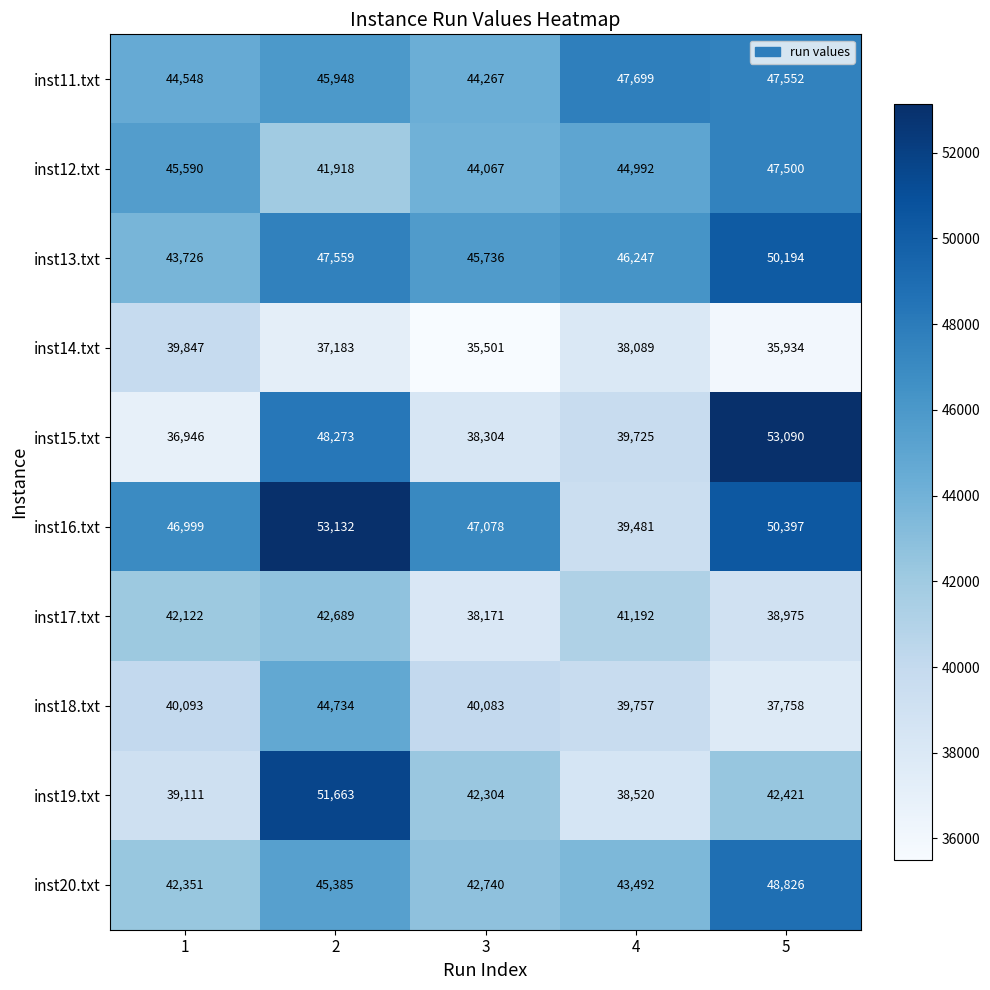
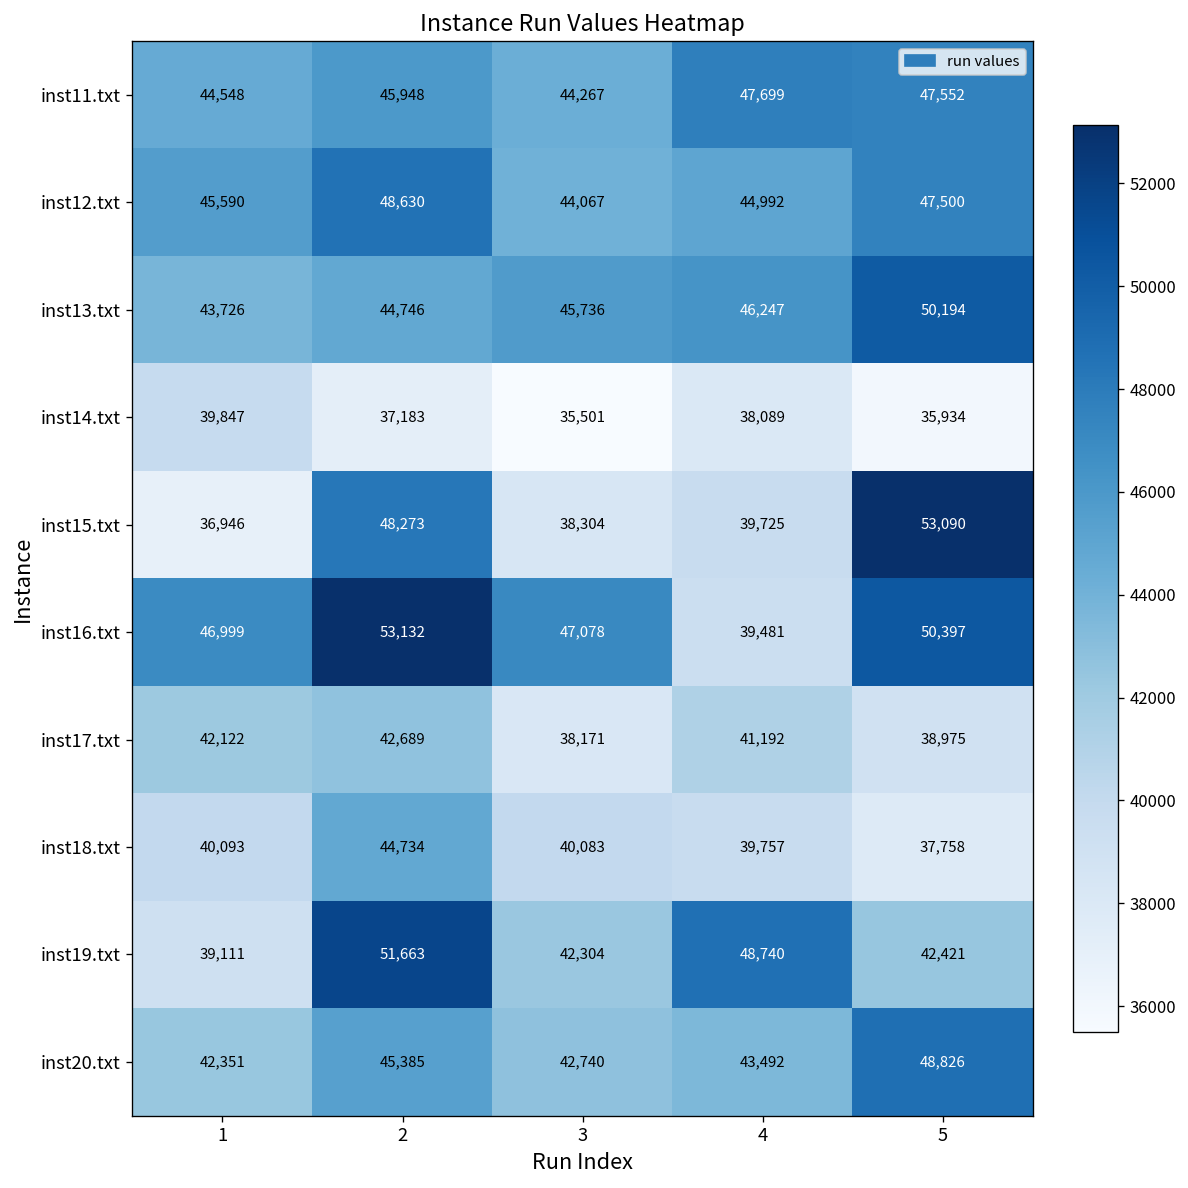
  {
    "inst11.txt": {
      "1": "44,548",
      "2": "45,948",
      "3": "44,267",
      "4": "47,699",
      "5": "47,552"
    },
    "inst12.txt": {
      "1": "45,590",
-     "2": "41,918",
+     "2": "48,630",
      "3": "44,067",
      "4": "44,992",
      "5": "47,500"
    },
    "inst13.txt": {
      "1": "43,726",
-     "2": "47,559",
+     "2": "44,746",
      "3": "45,736",
      "4": "46,247",
      "5": "50,194"
    },
    "inst14.txt": {
      "1": "39,847",
      "2": "37,183",
      "3": "35,501",
      "4": "38,089",
      "5": "35,934"
    },
    "inst15.txt": {
      "1": "36,946",
      "2": "48,273",
      "3": "38,304",
      "4": "39,725",
      "5": "53,090"
    },
    "inst16.txt": {
      "1": "46,999",
      "2": "53,132",
      "3": "47,078",
      "4": "39,481",
      "5": "50,397"
    },
    "inst17.txt": {
      "1": "42,122",
      "2": "42,689",
      "3": "38,171",
      "4": "41,192",
      "5": "38,975"
    },
    "inst18.txt": {
      "1": "40,093",
      "2": "44,734",
      "3": "40,083",
      "4": "39,757",
      "5": "37,758"
    },
    "inst19.txt": {
      "1": "39,111",
      "2": "51,663",
      "3": "42,304",
-     "4": "38,520",
+     "4": "48,740",
      "5": "42,421"
    },
    "inst20.txt": {
      "1": "42,351",
      "2": "45,385",
      "3": "42,740",
      "4": "43,492",
      "5": "48,826"
    }
  }
